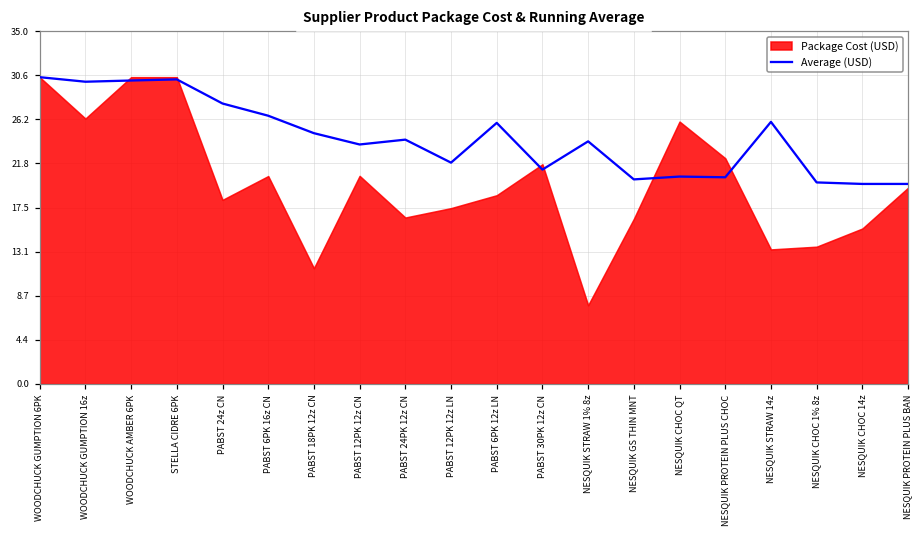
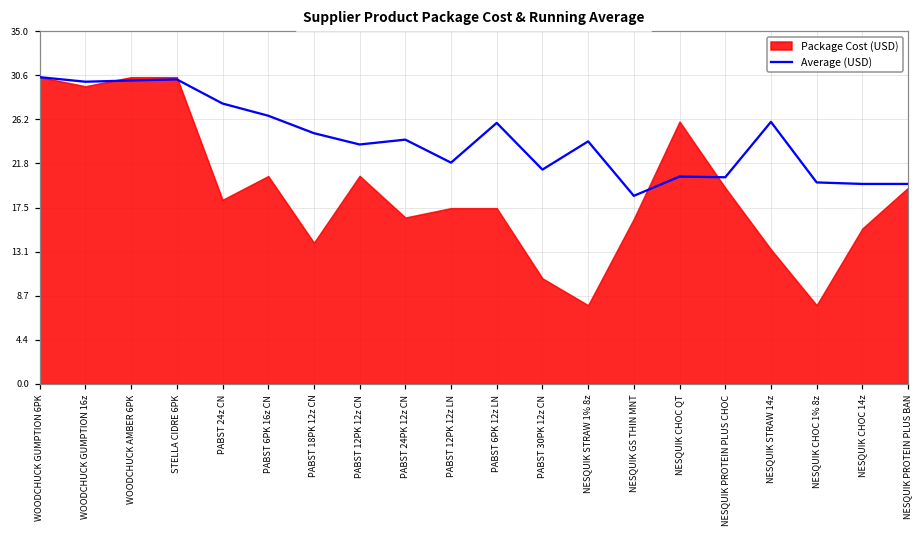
  {
    "Package Cost (USD)": {
-     "WOODCHUCK GUMPTION 16z": 26,
+     "WOODCHUCK GUMPTION 16z": 30,
      "WOODCHUCK AMBER 6PK": 30,
      "PABST 24z CN": 18,
      "PABST 6PK 16z CN": 21,
-     "PABST 18PK 12z CN": 11,
+     "PABST 18PK 12z CN": 14,
      "PABST 12PK 12z CN": 21,
      "PABST 24PK 12z CN": 16,
      "PABST 12PK 12z LN": 17,
-     "PABST 6PK 12z LN": 19,
-     "PABST 30PK 12z CN": 22,
+     "PABST 6PK 12z LN": 17,
+     "PABST 30PK 12z CN": 10,
      "NESQUIK STRAW 1% 8z": 8,
      "NESQUIK GS THIN MNT": 16,
      "NESQUIK CHOC QT": 26,
-     "NESQUIK PROTEIN PLUS CHOC": 22,
+     "NESQUIK PROTEIN PLUS CHOC": 19,
      "NESQUIK STRAW 14z": 13,
-     "NESQUIK CHOC 1% 8z": 14,
+     "NESQUIK CHOC 1% 8z": 8,
      "NESQUIK CHOC 14z": 15,
      "NESQUIK PROTEIN PLUS BAN": 19
    },
    "Average (USD)": {
      "WOODCHUCK GUMPTION 16z": 30,
      "WOODCHUCK AMBER 6PK": 30,
      "PABST 24z CN": 28,
      "PABST 6PK 16z CN": 27,
      "PABST 18PK 12z CN": 25,
      "PABST 12PK 12z CN": 24,
      "PABST 24PK 12z CN": 24,
      "PABST 12PK 12z LN": 22,
      "PABST 6PK 12z LN": 26,
      "PABST 30PK 12z CN": 21,
      "NESQUIK STRAW 1% 8z": 24,
-     "NESQUIK GS THIN MNT": 20,
+     "NESQUIK GS THIN MNT": 19,
      "NESQUIK CHOC QT": 21,
      "NESQUIK PROTEIN PLUS CHOC": 20,
      "NESQUIK STRAW 14z": 26,
      "NESQUIK CHOC 1% 8z": 20,
      "NESQUIK CHOC 14z": 20,
      "NESQUIK PROTEIN PLUS BAN": 20
    }
  }
